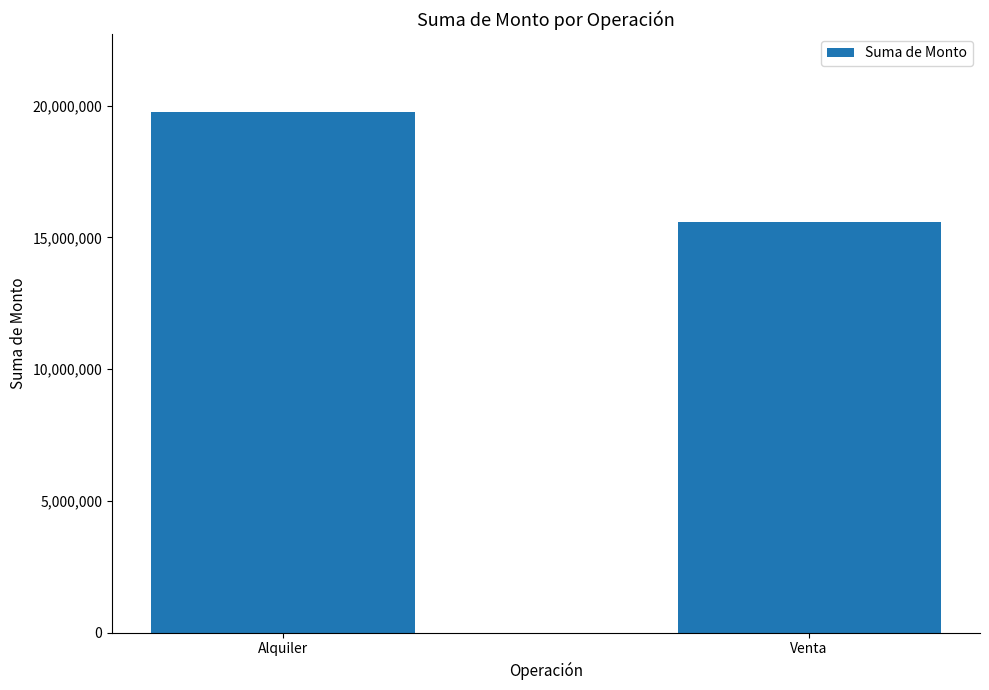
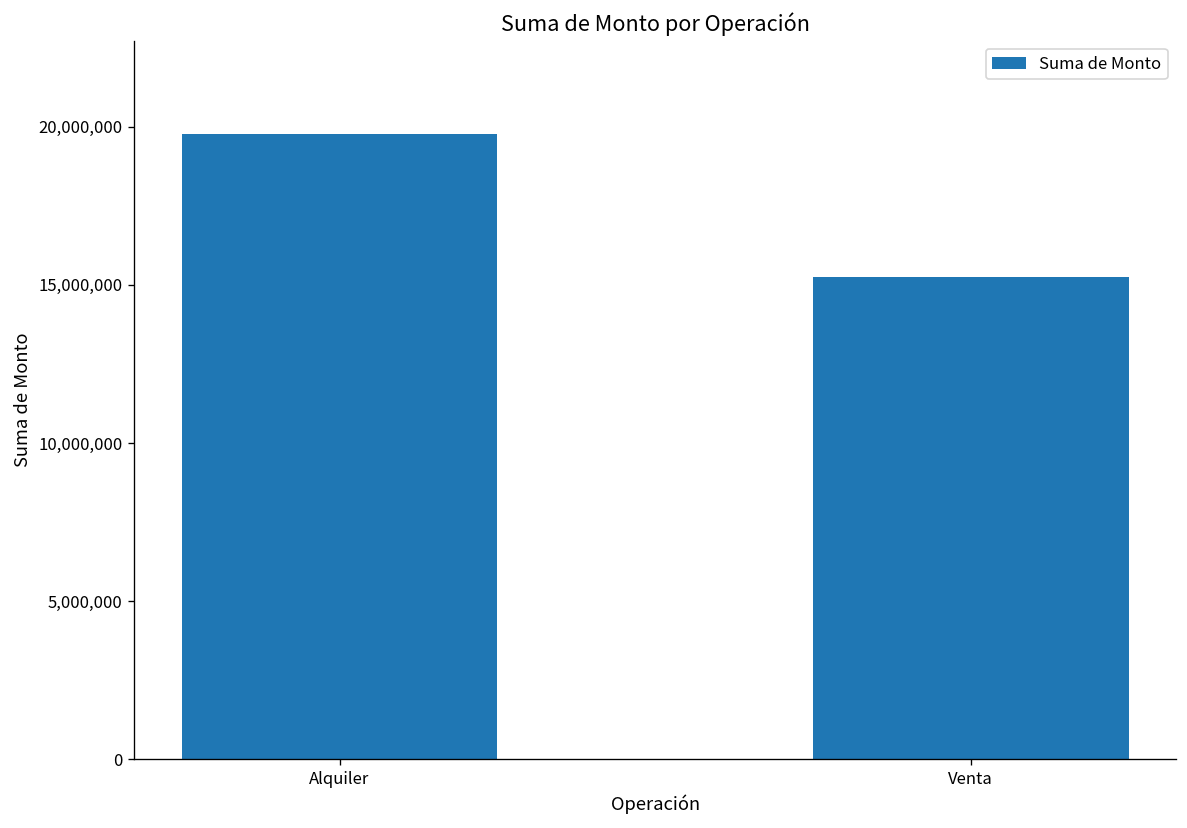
  {
    "Alquiler": "19,800,000",
-   "Venta": "15,600,000"
+   "Venta": "15,200,000"
  }
